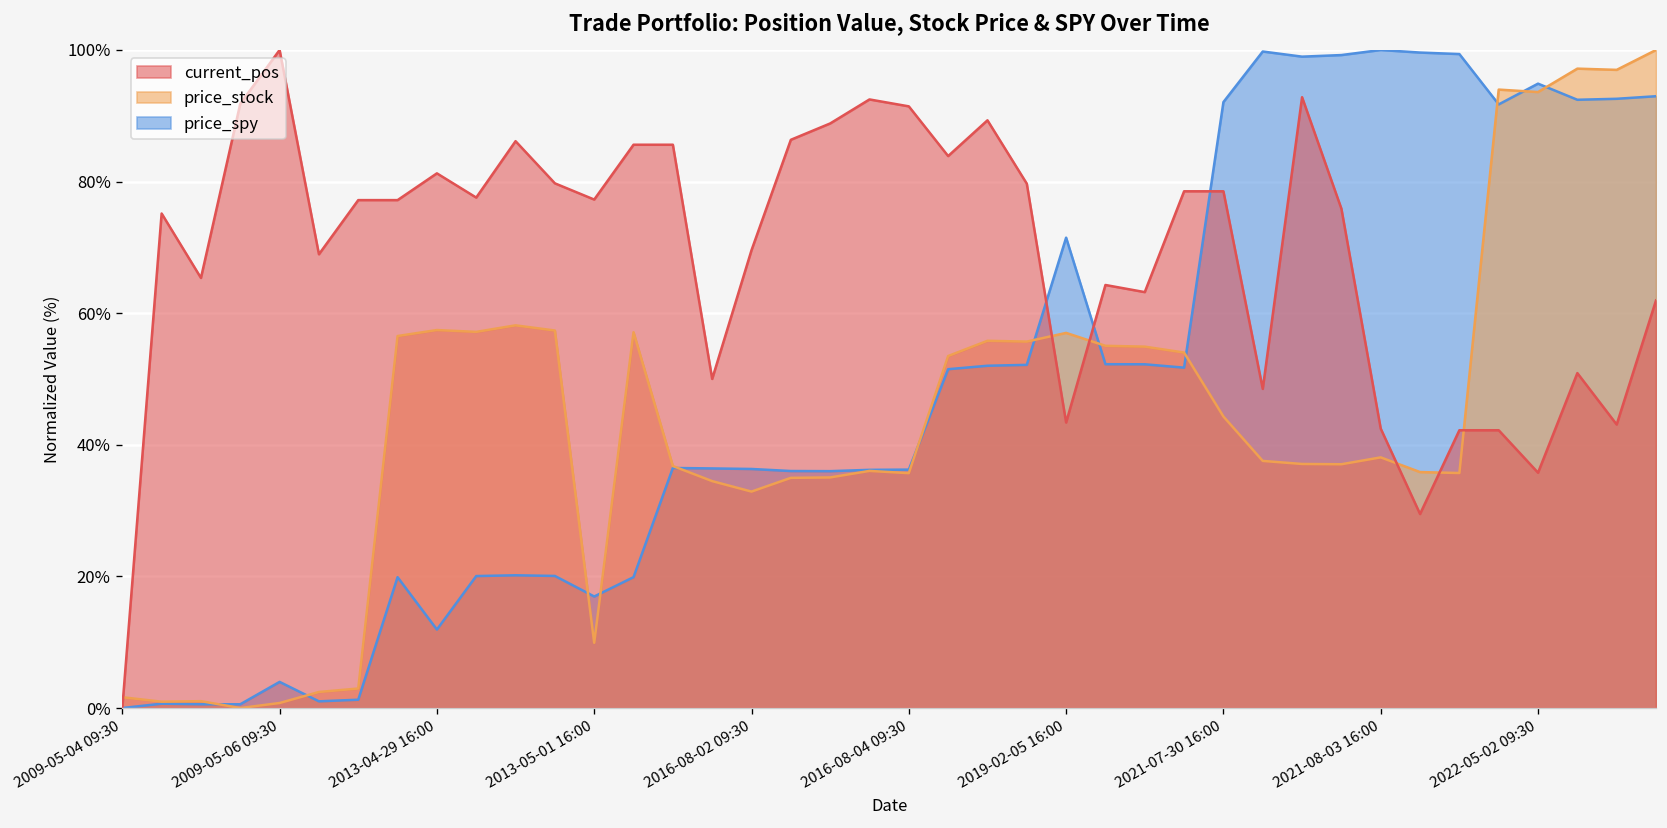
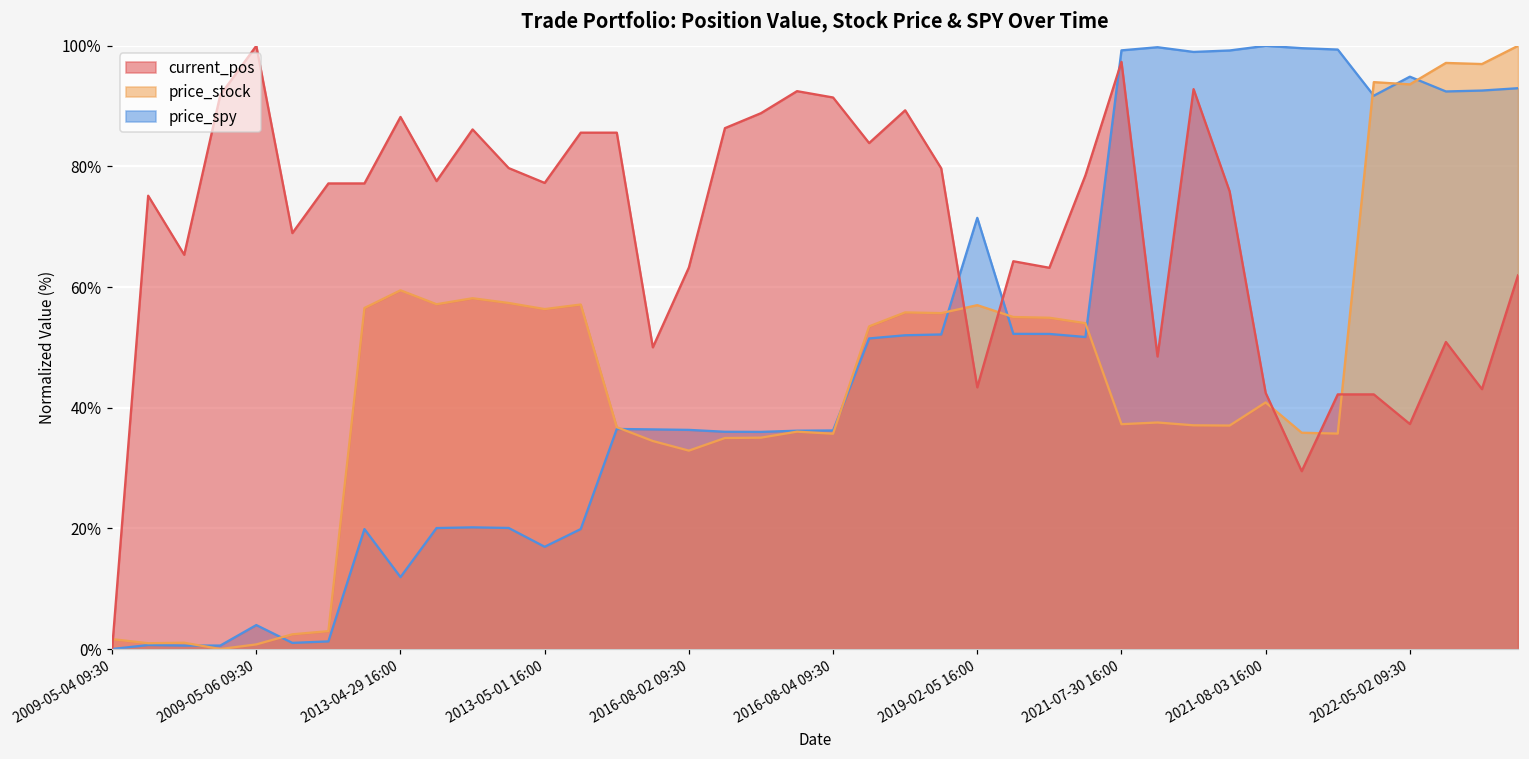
  {
    "price_spy": {
      "2009-05-06 09:30": "4%",
      "2013-04-29 16:00": "12%",
      "2013-05-01 16:00": "17%",
      "2016-08-02 09:30": "36%",
      "2016-08-04 09:30": "36%",
      "2019-02-05 16:00": "71%",
-     "2021-07-30 16:00": "92%",
+     "2021-07-30 16:00": "99%",
      "2021-08-03 16:00": "100%",
      "2022-05-02 09:30": "95%"
    },
    "price_stock": {
      "2009-05-04 09:30": "2%",
      "2009-05-06 09:30": "1%",
-     "2013-04-29 16:00": "57%",
-     "2013-05-01 16:00": "10%",
+     "2013-04-29 16:00": "59%",
+     "2013-05-01 16:00": "56%",
      "2016-08-02 09:30": "33%",
      "2016-08-04 09:30": "36%",
      "2019-02-05 16:00": "57%",
-     "2021-07-30 16:00": "44%",
-     "2021-08-03 16:00": "38%",
+     "2021-07-30 16:00": "37%",
+     "2021-08-03 16:00": "41%",
      "2022-05-02 09:30": "94%"
    },
    "current_pos": {
      "2009-05-06 09:30": "100%",
-     "2013-04-29 16:00": "81%",
+     "2013-04-29 16:00": "88%",
      "2013-05-01 16:00": "77%",
-     "2016-08-02 09:30": "70%",
+     "2016-08-02 09:30": "63%",
      "2016-08-04 09:30": "91%",
      "2019-02-05 16:00": "43%",
-     "2021-07-30 16:00": "79%",
+     "2021-07-30 16:00": "97%",
      "2021-08-03 16:00": "42%",
-     "2022-05-02 09:30": "36%"
+     "2022-05-02 09:30": "37%"
    }
  }
